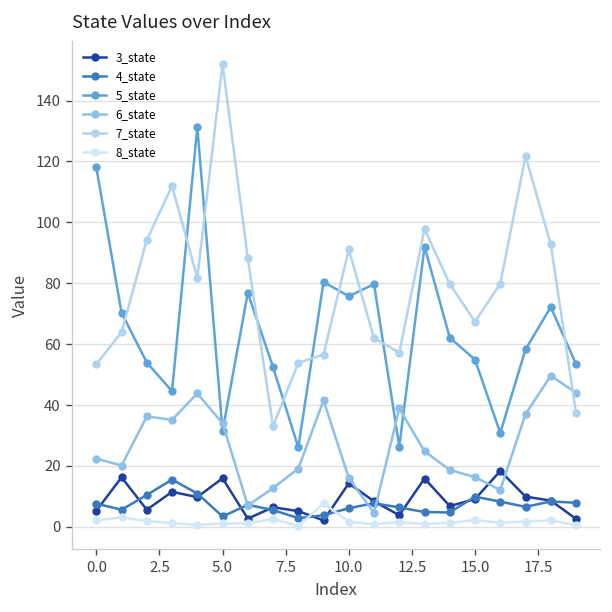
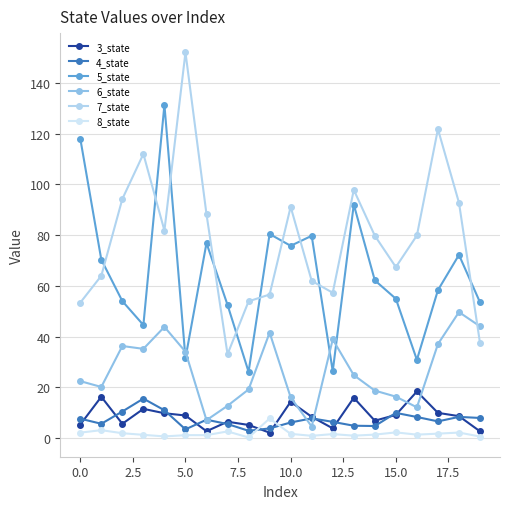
  {
    "3_state": {
      "0.0": 5,
-     "5.0": 16,
+     "5.0": 9,
      "10.0": 14
    }
  }
